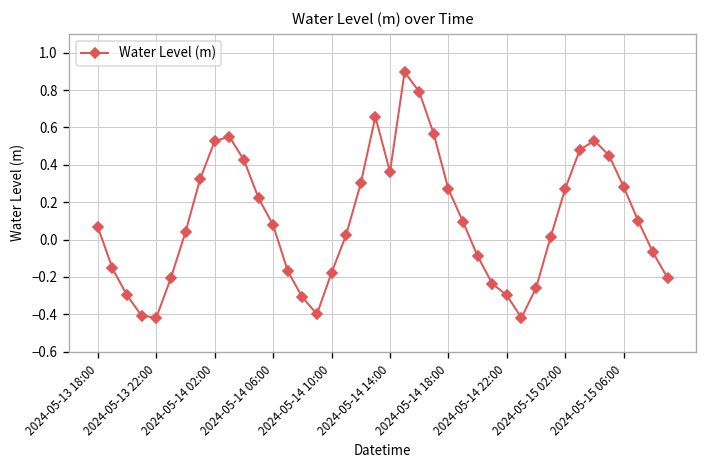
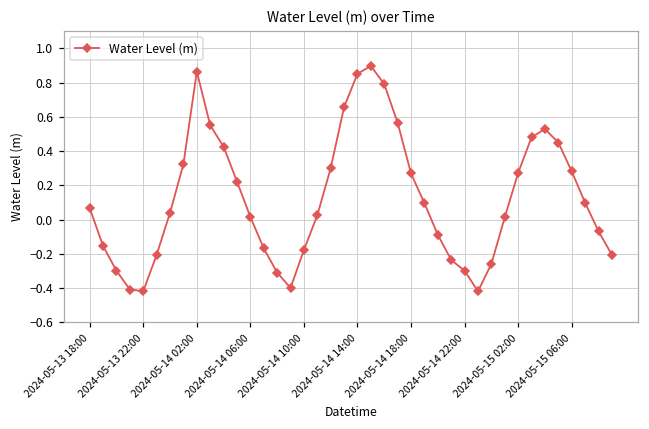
  {
    "2024-05-13 18:00": 0.07,
    "2024-05-13 22:00": -0.42,
-   "2024-05-14 02:00": 0.53,
-   "2024-05-14 06:00": 0.08,
+   "2024-05-14 02:00": 0.86,
+   "2024-05-14 06:00": 0.02,
    "2024-05-14 10:00": -0.18,
-   "2024-05-14 14:00": 0.36,
+   "2024-05-14 14:00": 0.85,
    "2024-05-14 18:00": 0.27,
    "2024-05-14 22:00": -0.30,
    "2024-05-15 02:00": 0.27,
    "2024-05-15 06:00": 0.28
  }
